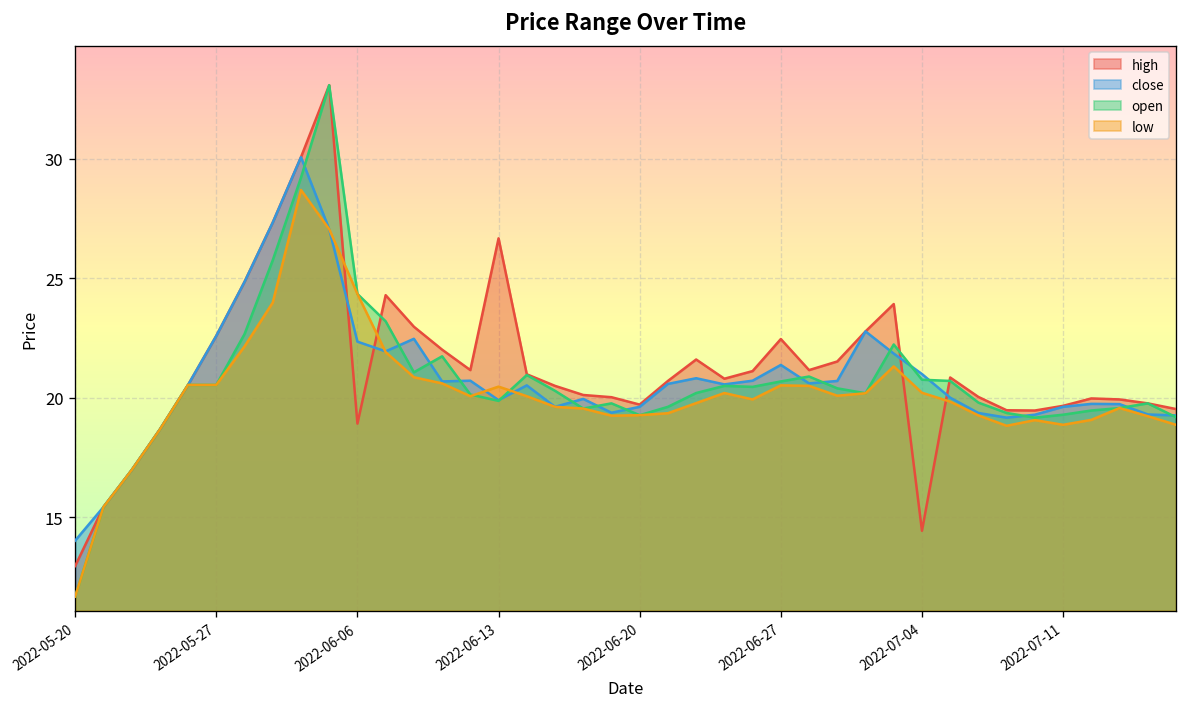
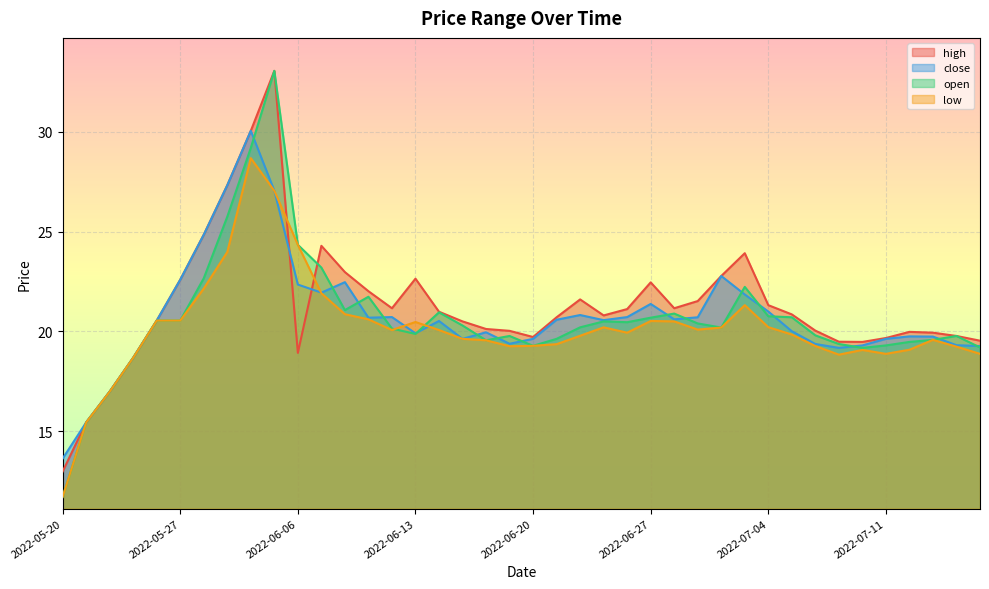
  {
    "high": {
      "2022-05-20": 13.0,
      "2022-06-06": 18.9,
-     "2022-06-13": 26.7,
+     "2022-06-13": 22.6,
      "2022-06-27": 22.5,
-     "2022-07-04": 14.4
+     "2022-07-04": 21.3
    },
    "close": {
-     "2022-05-20": 14.0,
+     "2022-05-20": 13.6,
      "2022-06-06": 22.3,
      "2022-06-27": 21.4,
      "2022-07-04": 21.0
    },
    "open": {
      "2022-06-27": 20.7,
      "2022-07-04": 20.8,
      "2022-07-11": 19.3
    },
    "low": {
      "2022-06-13": 20.5,
      "2022-06-27": 20.5,
      "2022-07-04": 20.2,
      "2022-07-11": 18.9
    }
  }
